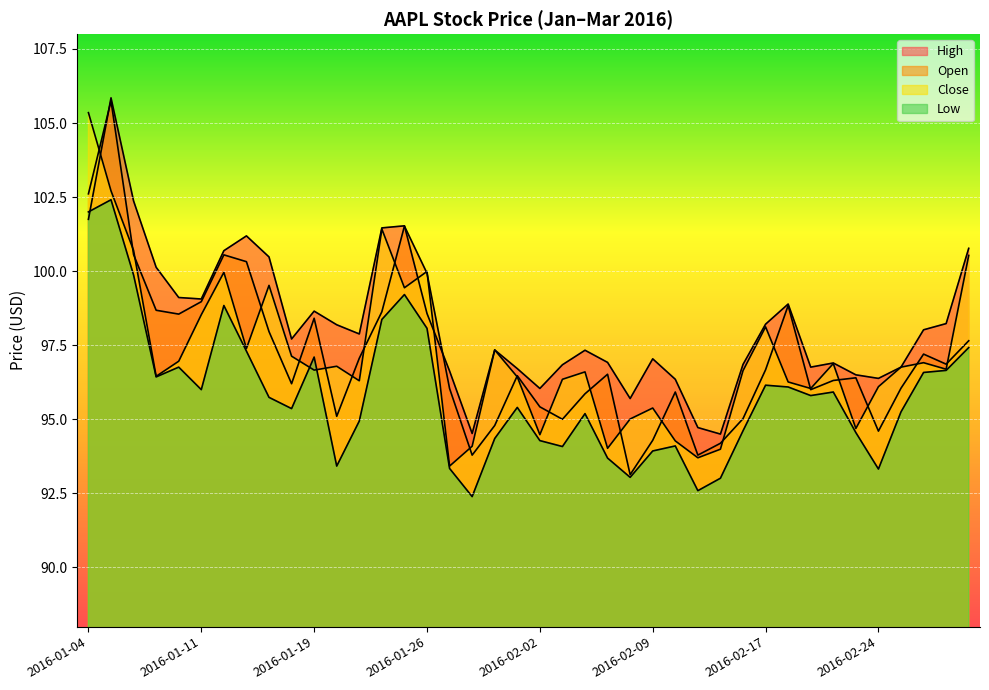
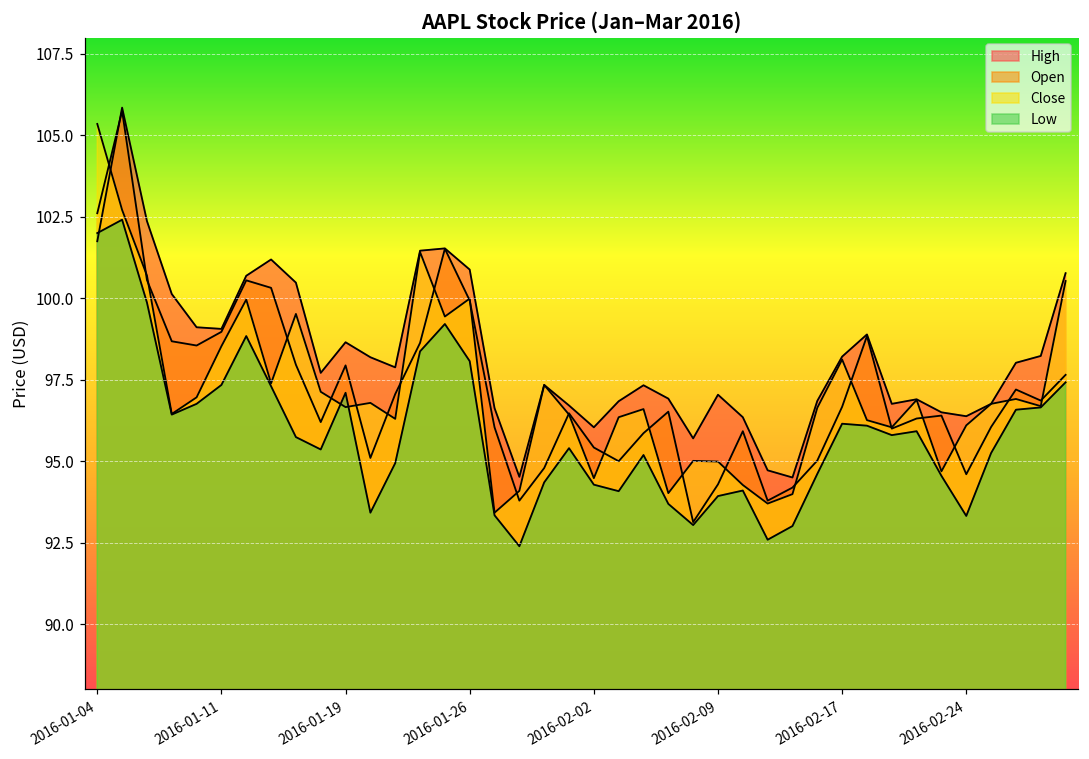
  {
    "High": {
      "2016-01-04": 101.8,
      "2016-01-11": 99.1,
      "2016-01-19": 98.7,
-     "2016-01-26": 98.6,
+     "2016-01-26": 100.9,
      "2016-02-02": 96.0,
      "2016-02-09": 97.0,
      "2016-02-17": 98.2,
      "2016-02-24": 96.4
    },
    "Open": {
      "2016-01-04": 102.6,
      "2016-01-11": 99.0,
-     "2016-01-19": 98.4,
+     "2016-01-19": 97.9,
      "2016-02-02": 95.4,
      "2016-02-09": 94.3,
      "2016-02-17": 96.7,
      "2016-02-24": 94.6
    },
    "Close": {
      "2016-01-04": 105.4,
      "2016-01-11": 98.5,
      "2016-01-19": 96.7,
      "2016-02-02": 94.5,
-     "2016-02-09": 95.4,
+     "2016-02-09": 95.0,
      "2016-02-17": 98.1,
      "2016-02-24": 96.1
    },
    "Low": {
      "2016-01-04": 102.0,
-     "2016-01-11": 96.0,
+     "2016-01-11": 97.3,
      "2016-01-19": 97.1,
      "2016-01-26": 98.1,
      "2016-02-02": 94.3,
      "2016-02-09": 93.9,
      "2016-02-17": 96.2,
      "2016-02-24": 93.3
    }
  }
